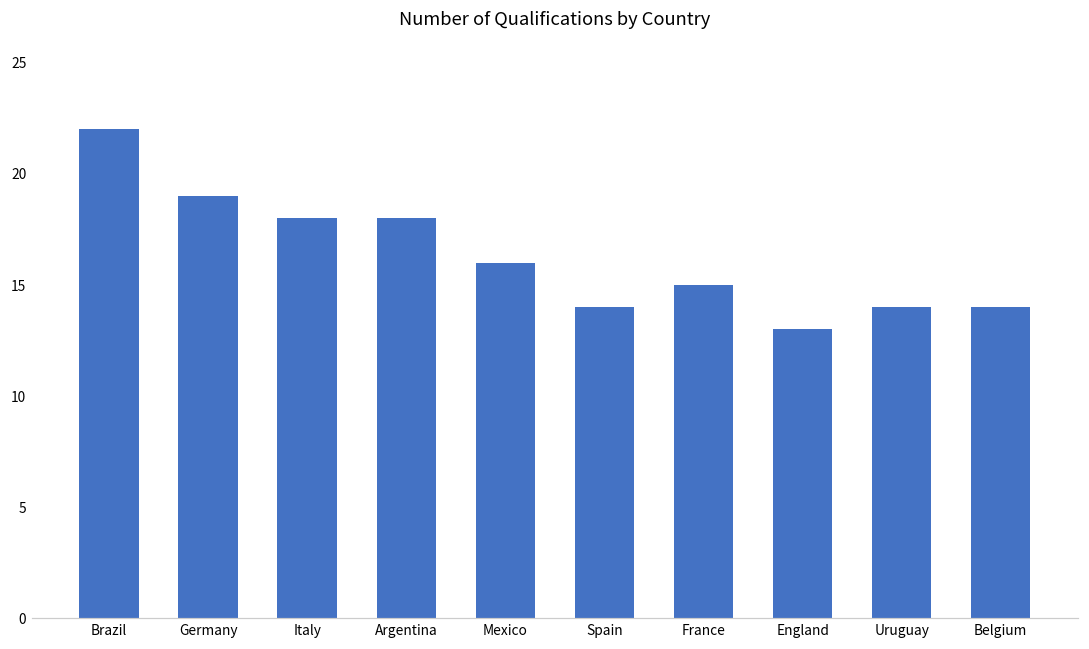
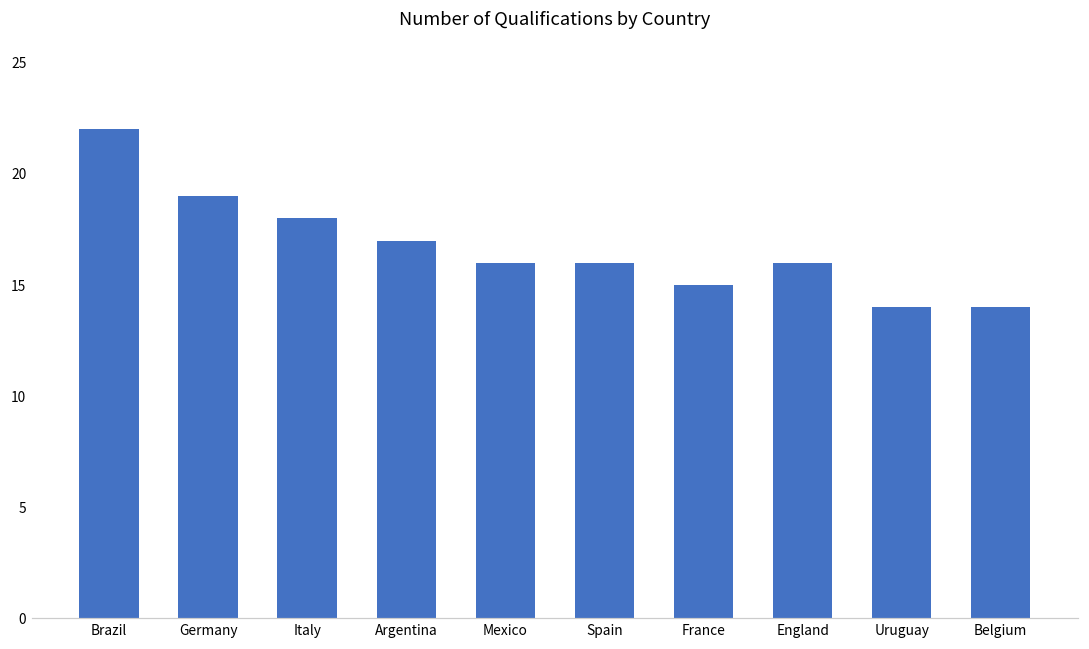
  {
    "Brazil": 22,
    "Germany": 19,
    "Italy": 18,
-   "Argentina": 18,
+   "Argentina": 17,
    "Mexico": 16,
-   "Spain": 14,
+   "Spain": 16,
    "France": 15,
-   "England": 13,
+   "England": 16,
    "Uruguay": 14,
    "Belgium": 14
  }
